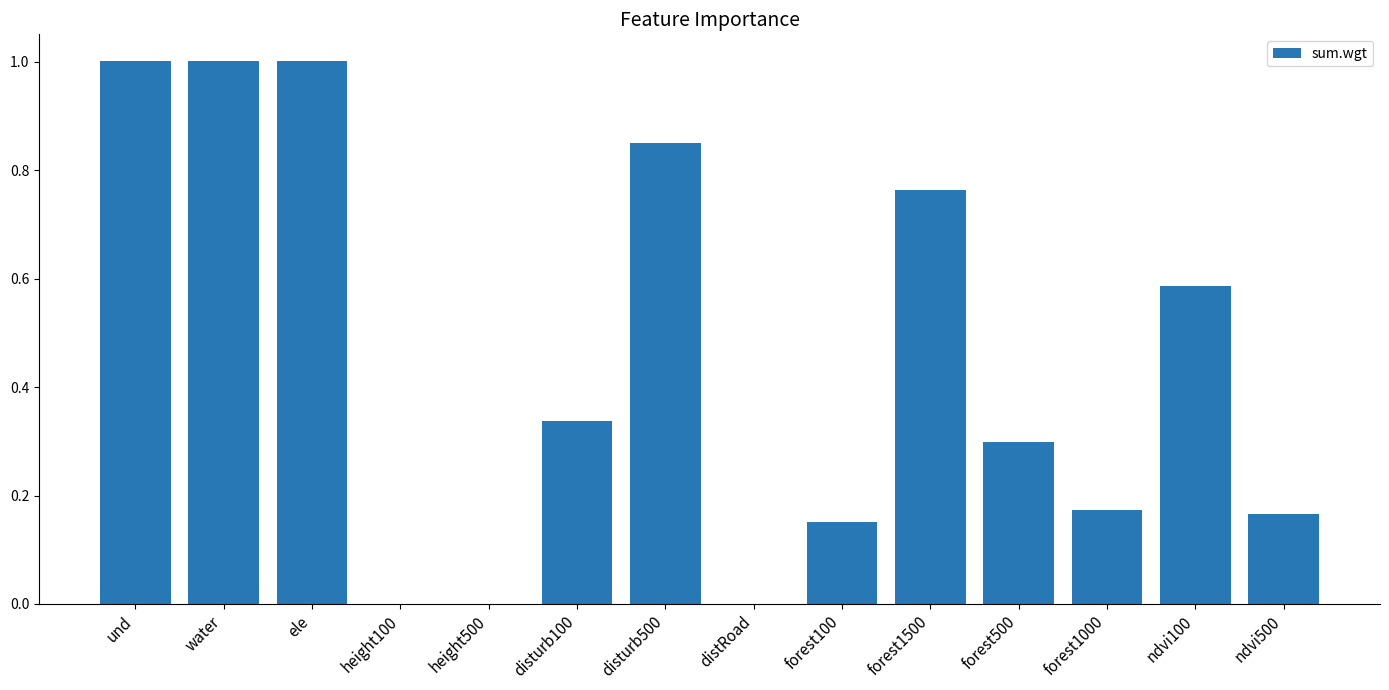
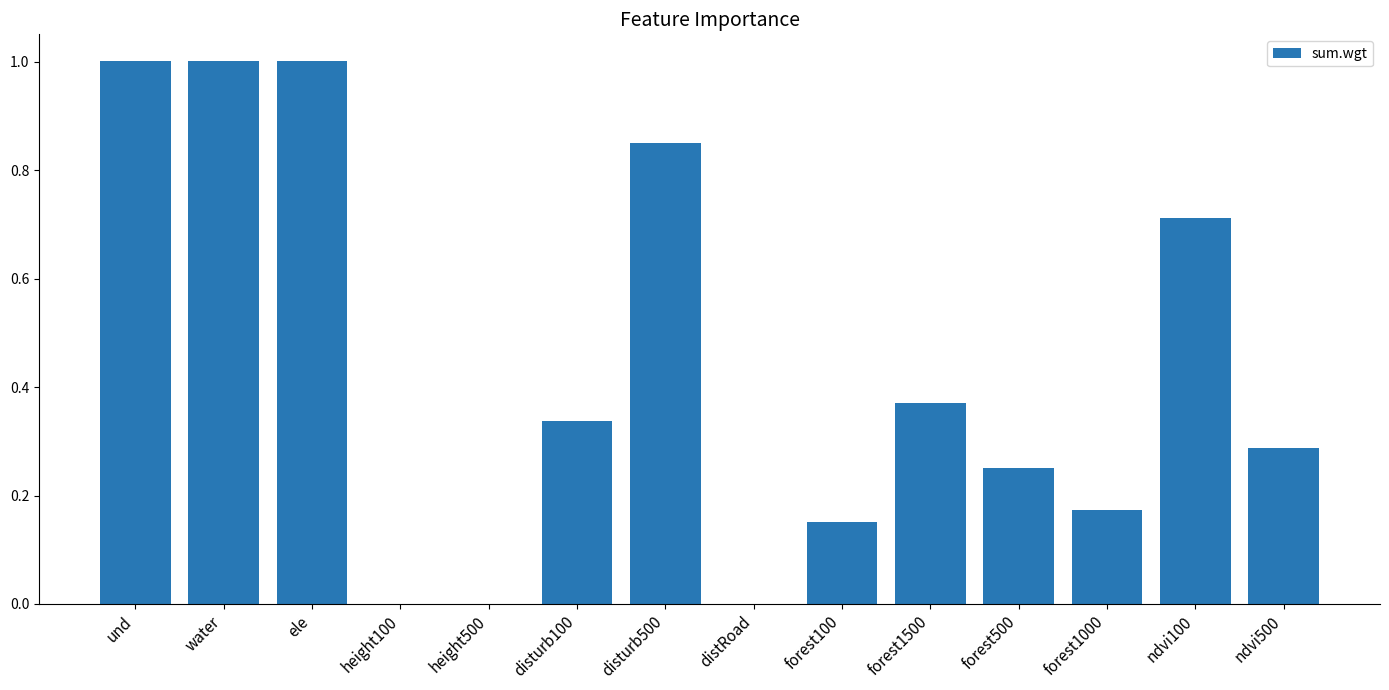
  {
    "und": 1.00,
    "water": 1.00,
    "ele": 1.00,
    "height100": 0.00,
    "height500": 0.00,
    "disturb100": 0.34,
    "disturb500": 0.85,
    "distRoad": 0.00,
    "forest100": 0.15,
-   "forest1500": 0.76,
-   "forest500": 0.30,
+   "forest1500": 0.37,
+   "forest500": 0.25,
    "forest1000": 0.17,
-   "ndvi100": 0.59,
-   "ndvi500": 0.17
+   "ndvi100": 0.71,
+   "ndvi500": 0.29
  }
